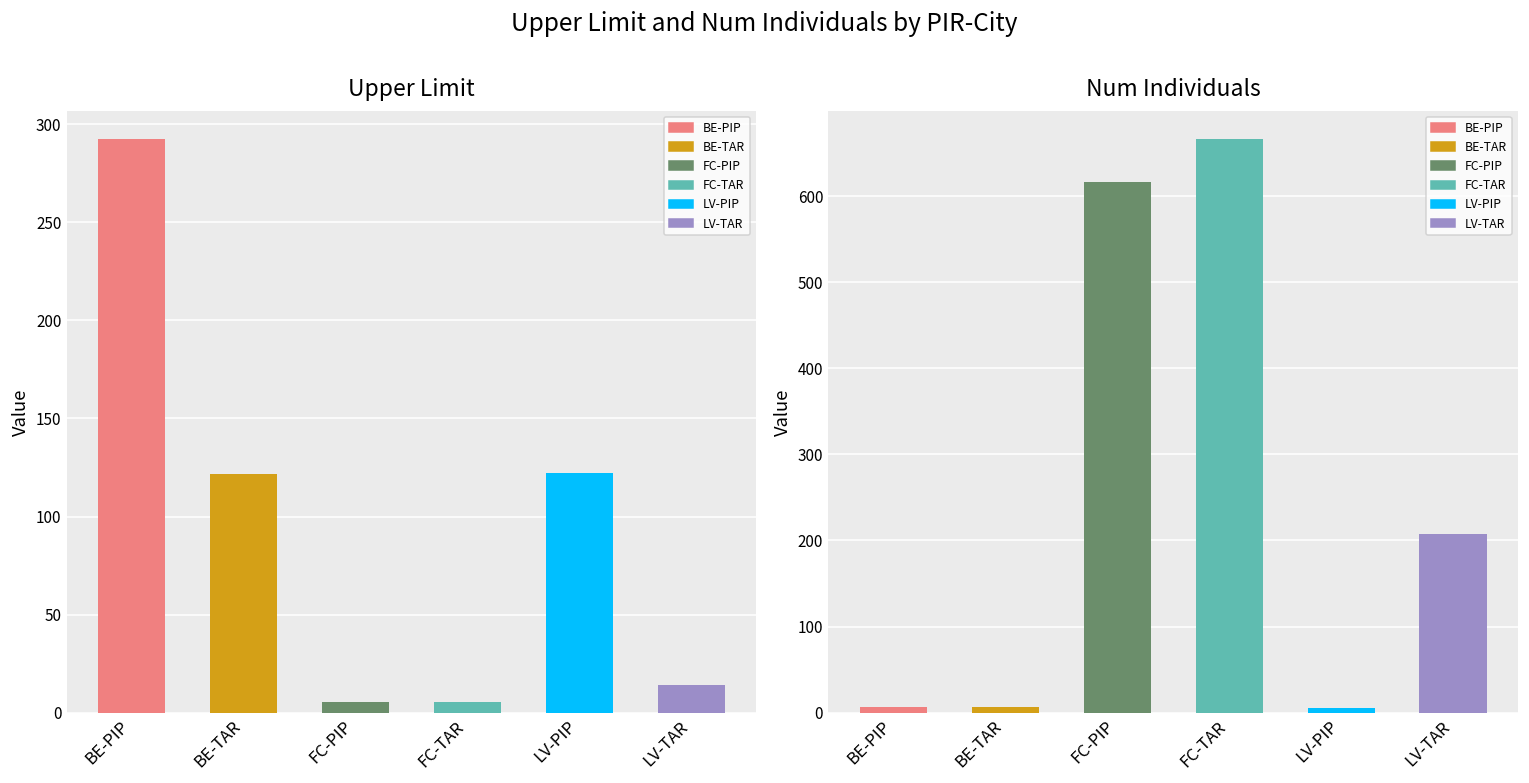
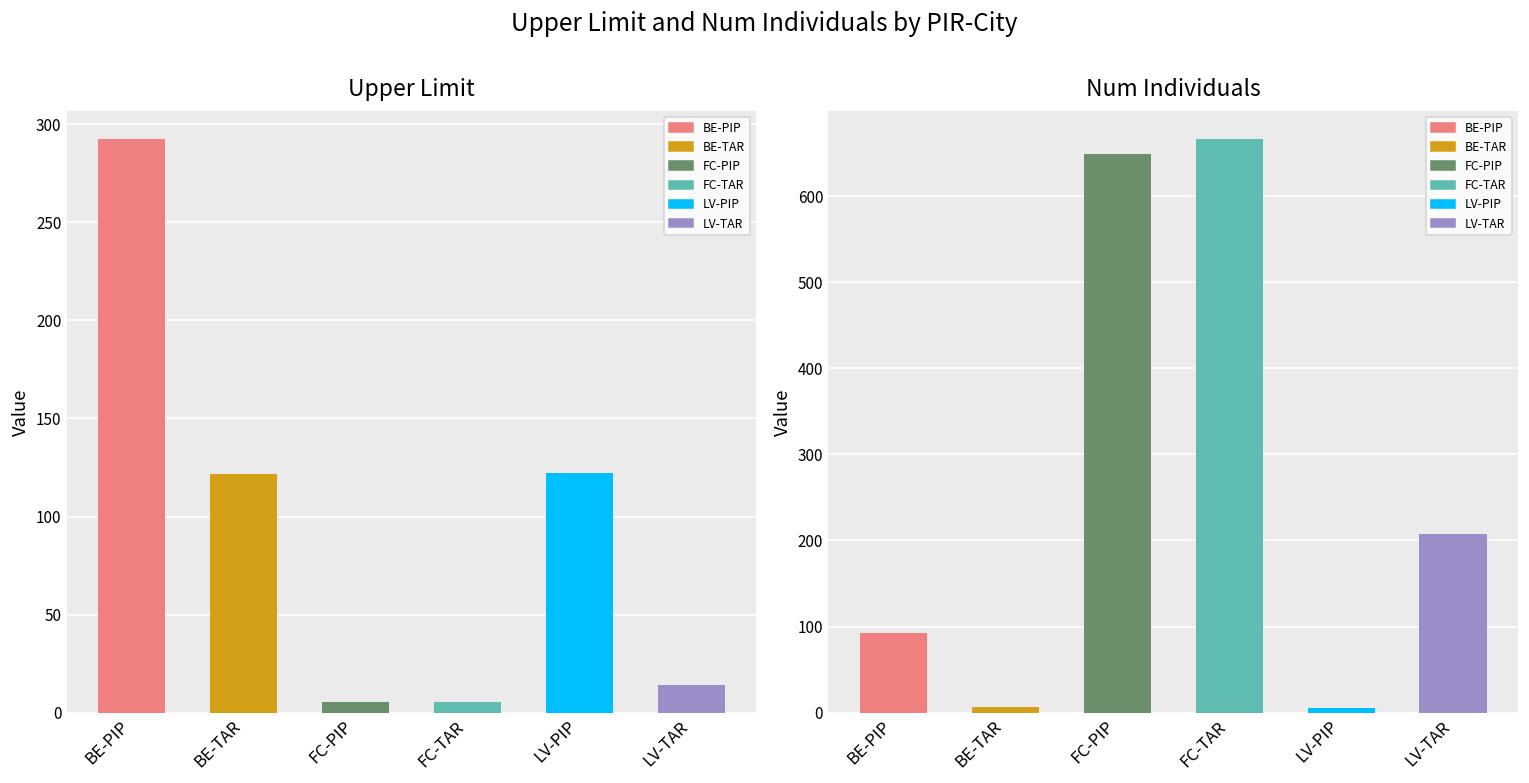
  {
    "Upper Limit": {
      "BE-PIP": 292,
      "BE-TAR": 122,
      "FC-PIP": 6,
      "FC-TAR": 5,
      "LV-PIP": 122,
      "LV-TAR": 14
    },
    "Num Individuals": {
-     "BE-PIP": 10,
+     "BE-PIP": 90,
      "BE-TAR": 10,
-     "FC-PIP": 620,
+     "FC-PIP": 650,
      "FC-TAR": 670,
      "LV-PIP": 10,
      "LV-TAR": 210
    }
  }
